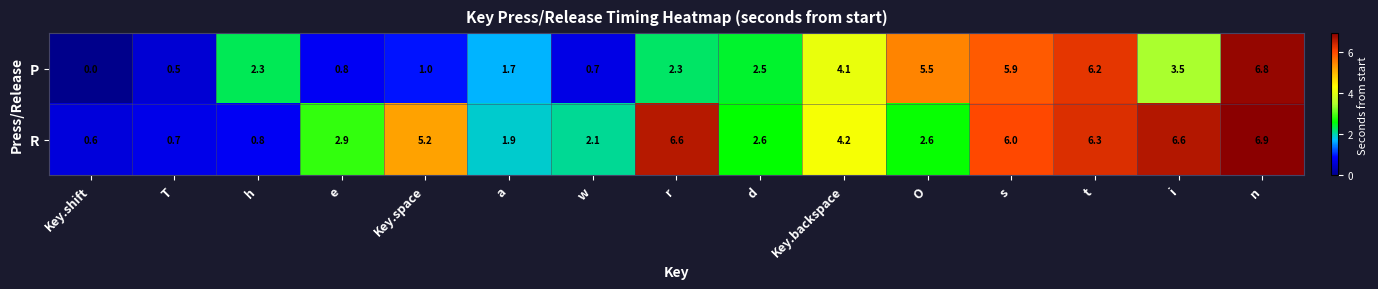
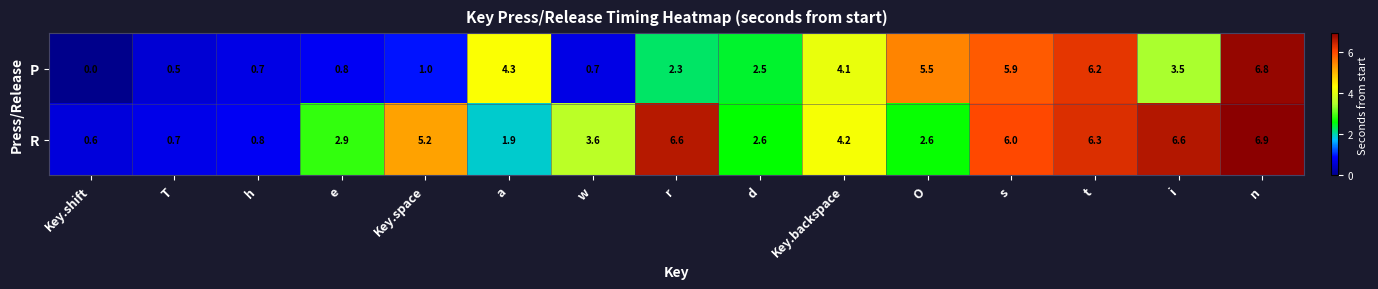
  {
    "P": {
      "Key.shift": 0.0,
      "T": 0.5,
-     "h": 2.3,
+     "h": 0.7,
      "e": 0.8,
      "Key.space": 1.0,
-     "a": 1.7,
+     "a": 4.3,
      "w": 0.7,
      "r": 2.3,
      "d": 2.5,
      "Key.backspace": 4.1,
      "O": 5.5,
      "s": 5.9,
      "t": 6.2,
      "i": 3.5,
      "n": 6.8
    },
    "R": {
      "Key.shift": 0.6,
      "T": 0.7,
      "h": 0.8,
      "e": 2.9,
      "Key.space": 5.2,
      "a": 1.9,
-     "w": 2.1,
+     "w": 3.6,
      "r": 6.6,
      "d": 2.6,
      "Key.backspace": 4.2,
      "O": 2.6,
      "s": 6.0,
      "t": 6.3,
      "i": 6.6,
      "n": 6.9
    }
  }
